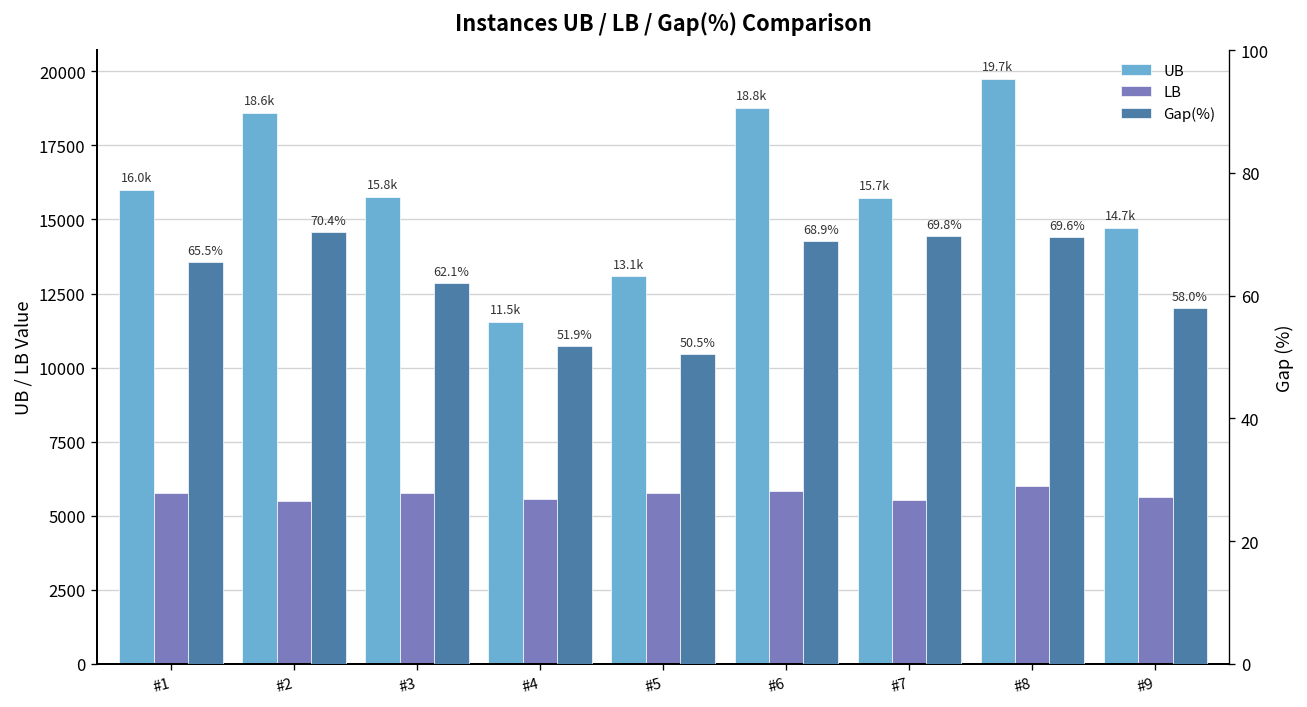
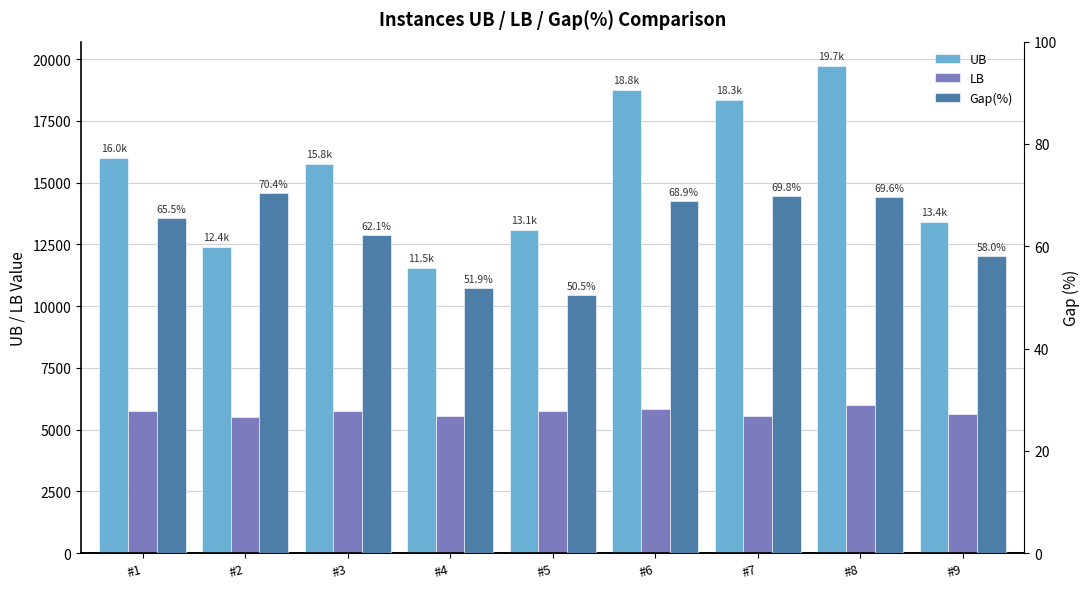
  {
    "UB": {
      "#1": "16.0k",
-     "#2": "18.6k",
+     "#2": "12.4k",
      "#3": "15.8k",
      "#4": "11.5k",
      "#5": "13.1k",
      "#6": "18.8k",
-     "#7": "15.7k",
+     "#7": "18.3k",
      "#8": "19.7k",
-     "#9": "14.7k"
+     "#9": "13.4k"
    }
  }
